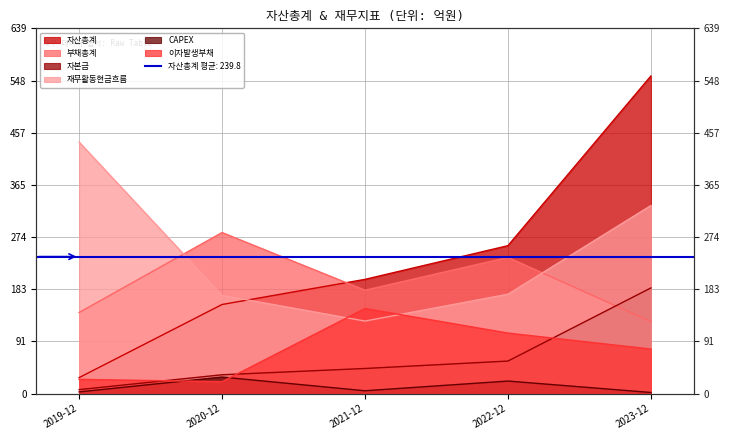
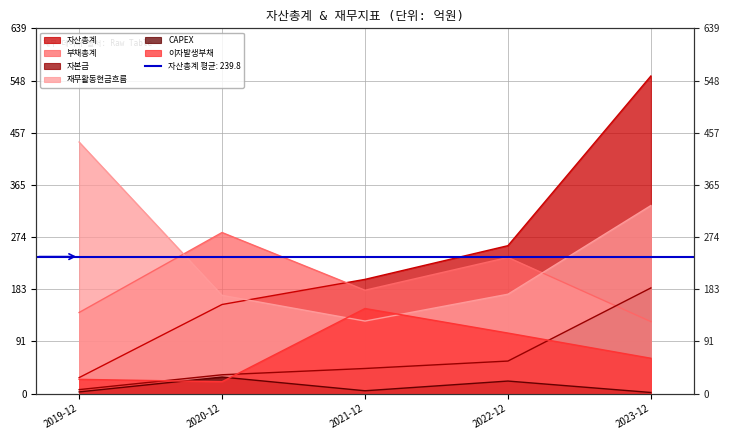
  {
    "부채총계": {
      "2019-12": 140,
      "2020-12": 280,
      "2021-12": 180,
      "2022-12": 240,
      "2023-12": 130
    },
    "재무활동현금흐름": {
      "2019-12": 440,
      "2020-12": 170,
      "2021-12": 130,
      "2022-12": 170,
      "2023-12": 330
    },
    "이자발생부채": {
      "2020-12": 20,
      "2021-12": 150,
      "2022-12": 110,
-     "2023-12": 80
+     "2023-12": 60
    }
  }
